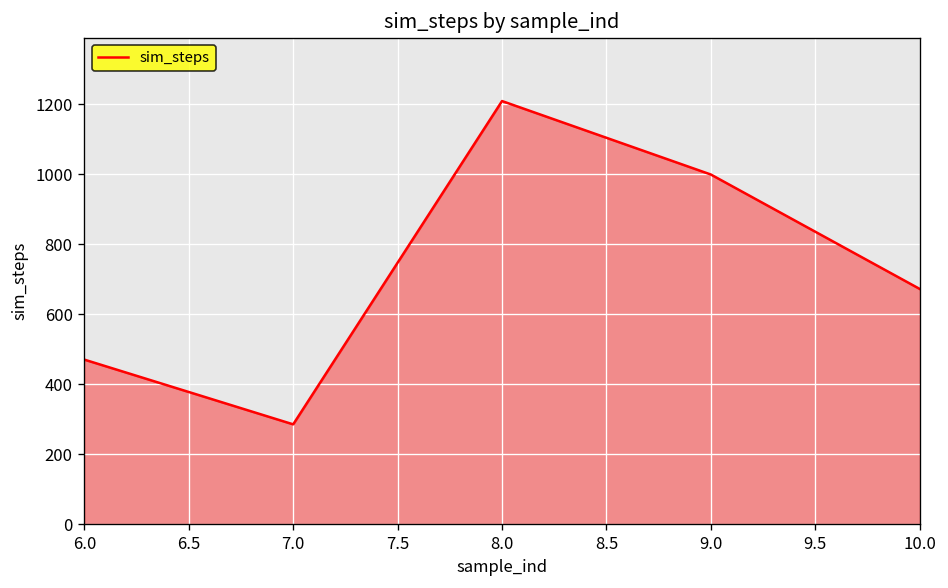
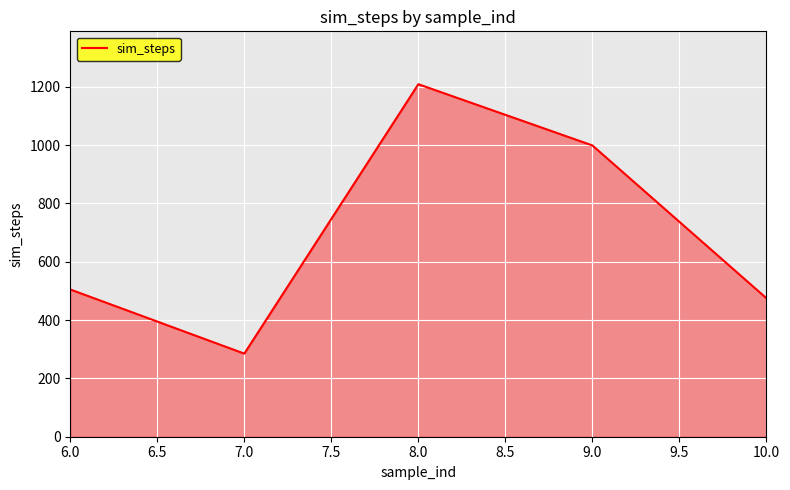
  {
-   "6.0": 470,
+   "6.0": 510,
    "7.0": 290,
    "8.0": 1210,
    "9.0": 1000,
-   "10.0": 670
+   "10.0": 480
  }
